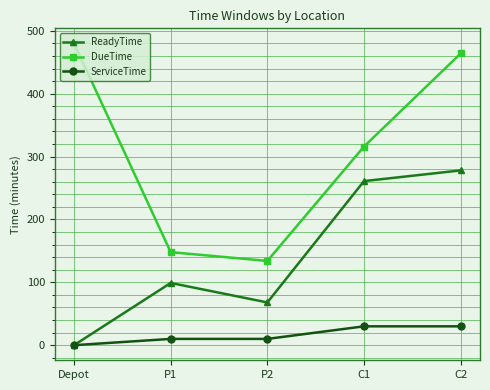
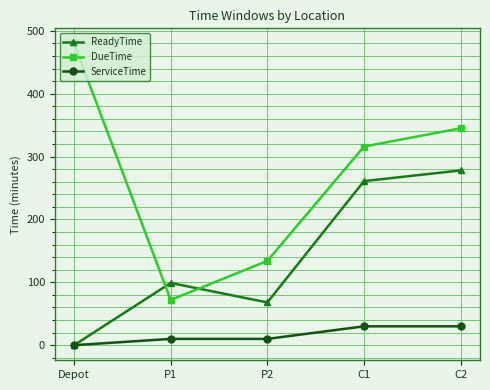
  {
    "DueTime": {
-     "P1": 150,
+     "P1": 70,
      "P2": 130,
      "C1": 320,
-     "C2": 460
+     "C2": 350
    }
  }
